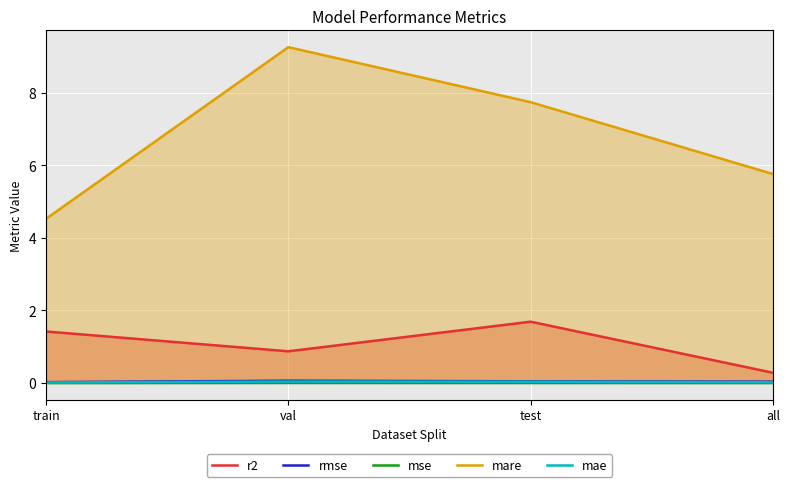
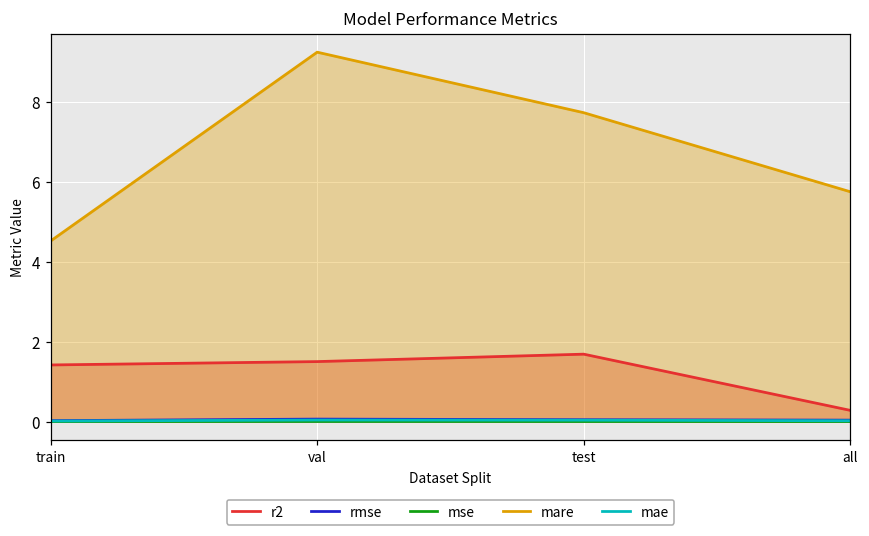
  {
    "r2": {
      "train": 1.4,
-     "val": 0.9,
+     "val": 1.5,
      "test": 1.7,
      "all": 0.3
    },
    "mare": {
      "train": 4.5,
      "val": 9.3,
      "test": 7.7,
      "all": 5.8
    }
  }
